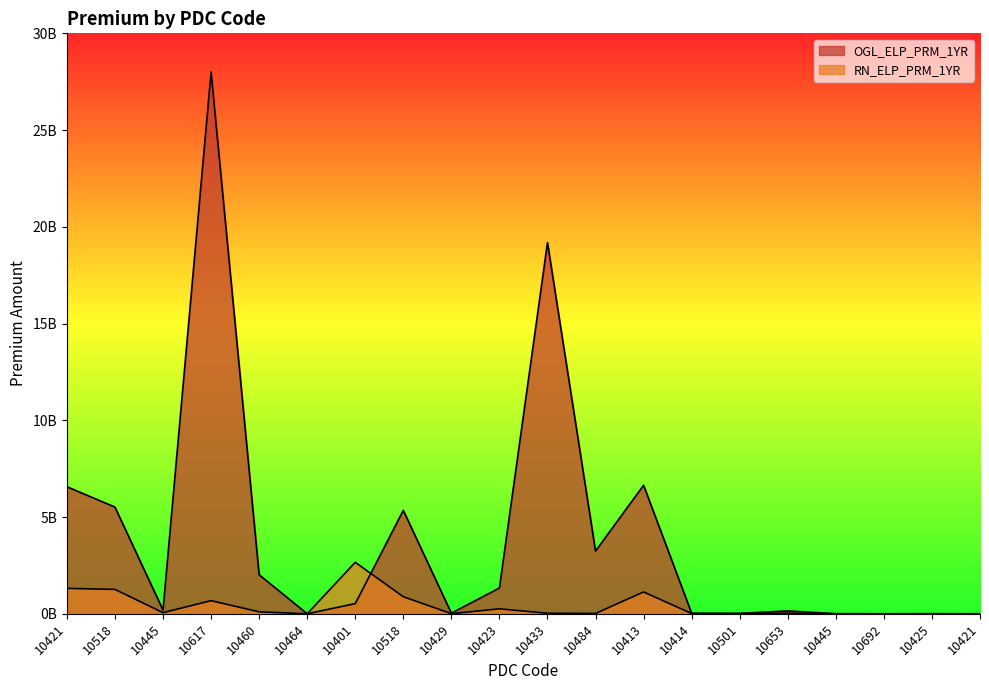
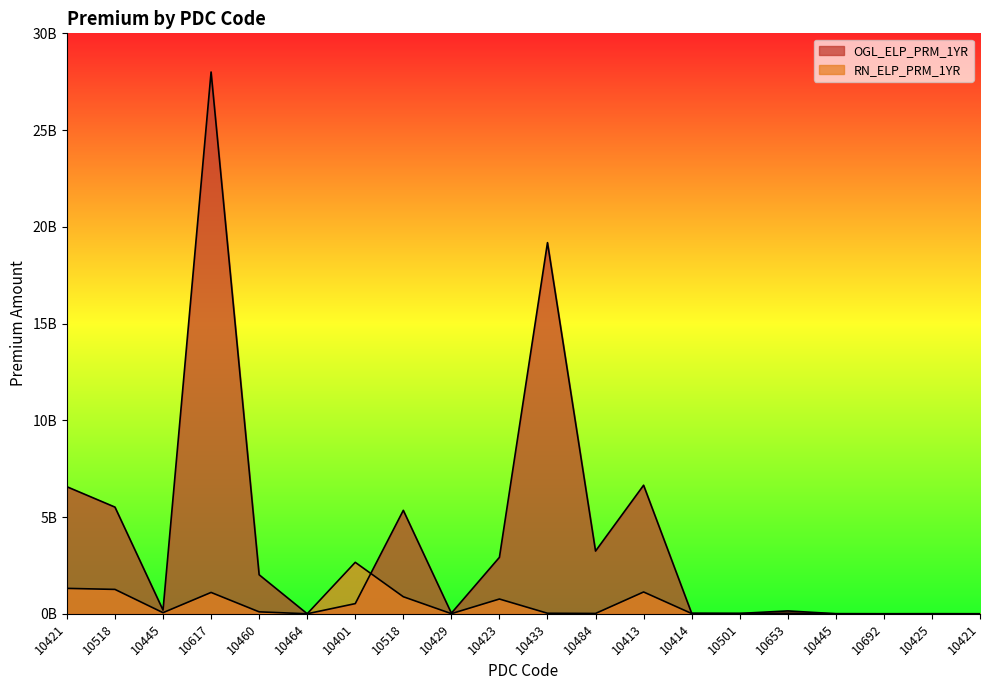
  {
    "OGL_ELP_PRM_1YR": {
      "10617": 28000000000,
      "10460": 2000000000,
      "10401": 500000000,
-     "10423": 1300000000,
+     "10423": 2900000000,
      "10433": 19200000000,
      "10484": 3200000000,
      "10413": 6600000000
    },
    "RN_ELP_PRM_1YR": {
-     "10617": 700000000,
+     "10617": 1100000000,
      "10460": 100000000,
      "10401": 2700000000,
-     "10423": 300000000,
+     "10423": 800000000,
      "10433": 0,
      "10484": 0,
      "10413": 1100000000
    }
  }
